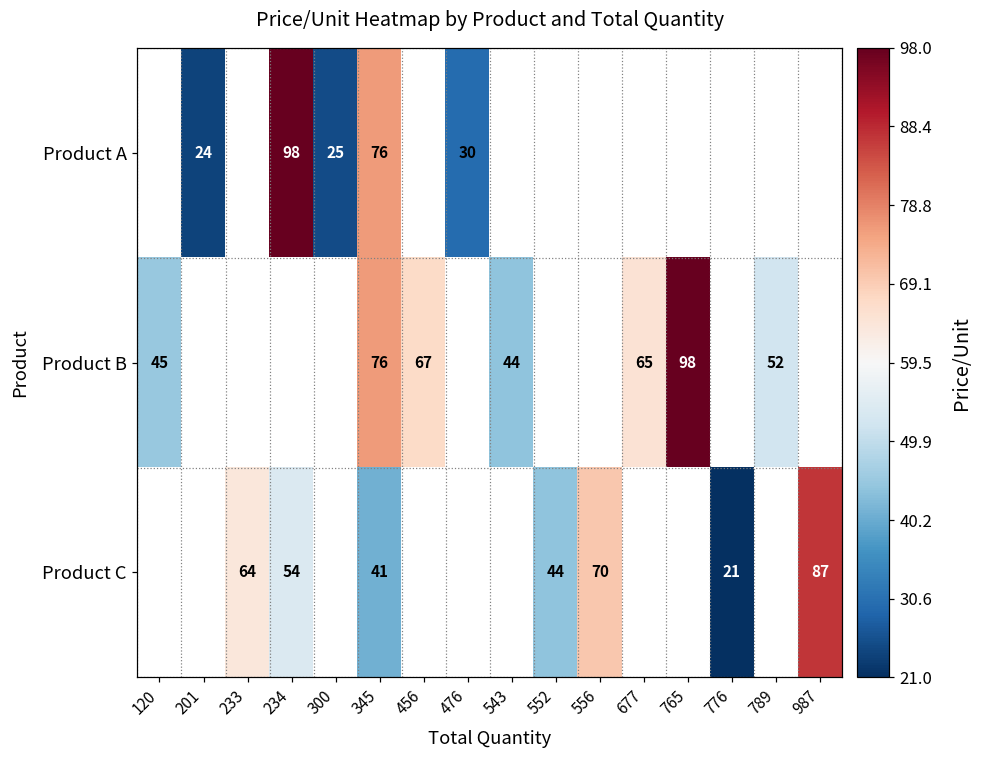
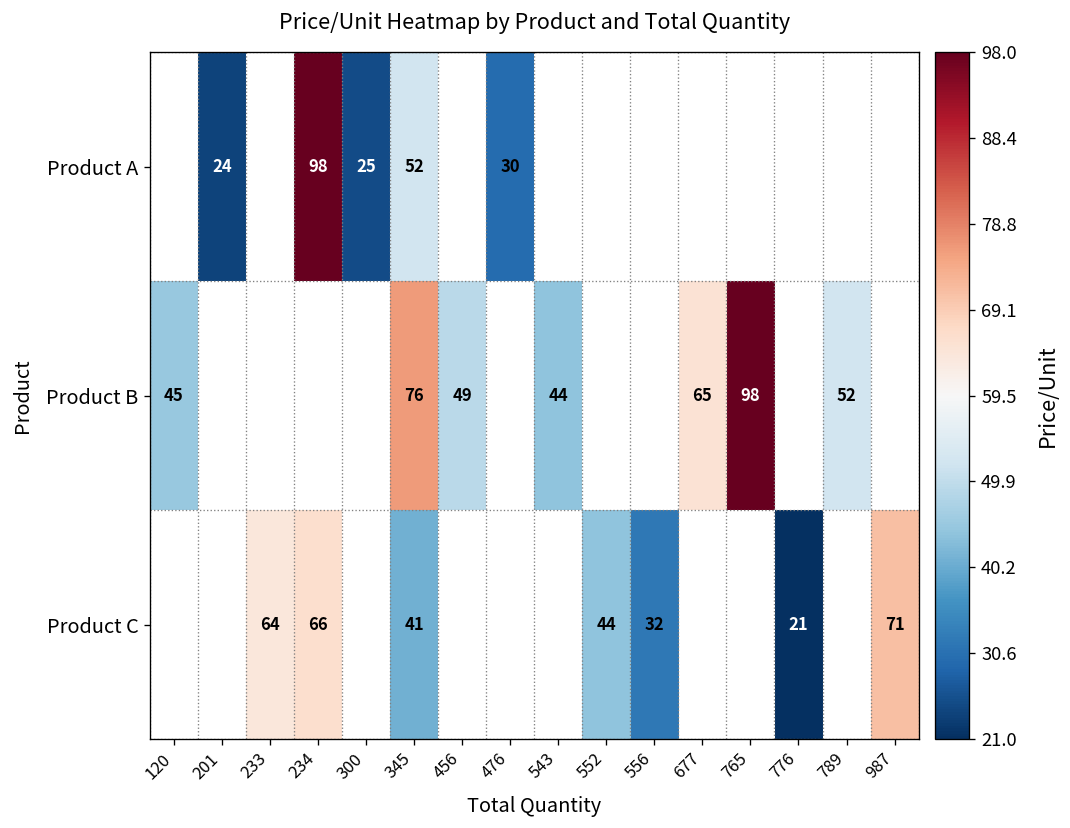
  {
    "Product A": {
      "201": 24,
      "234": 98,
      "300": 25,
-     "345": 76,
+     "345": 52,
      "476": 30
    },
    "Product B": {
      "120": 45,
      "345": 76,
-     "456": 67,
+     "456": 49,
      "543": 44,
      "677": 65,
      "765": 98,
      "789": 52
    },
    "Product C": {
      "233": 64,
-     "234": 54,
+     "234": 66,
      "345": 41,
      "552": 44,
-     "556": 70,
+     "556": 32,
      "776": 21,
-     "987": 87
+     "987": 71
    }
  }
